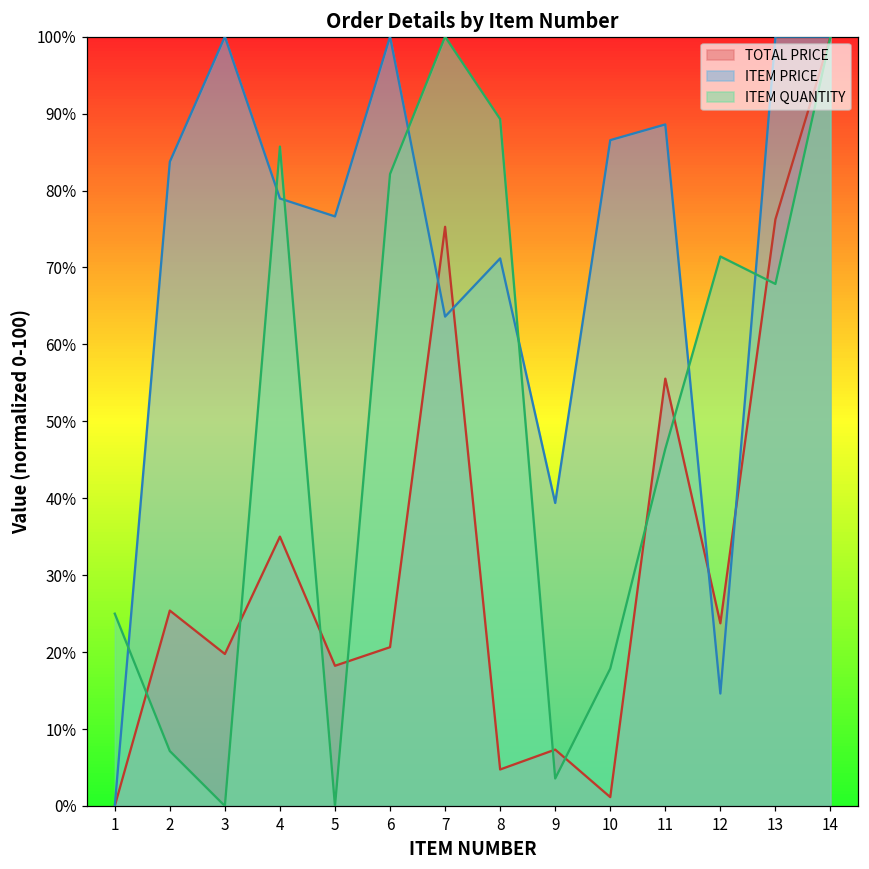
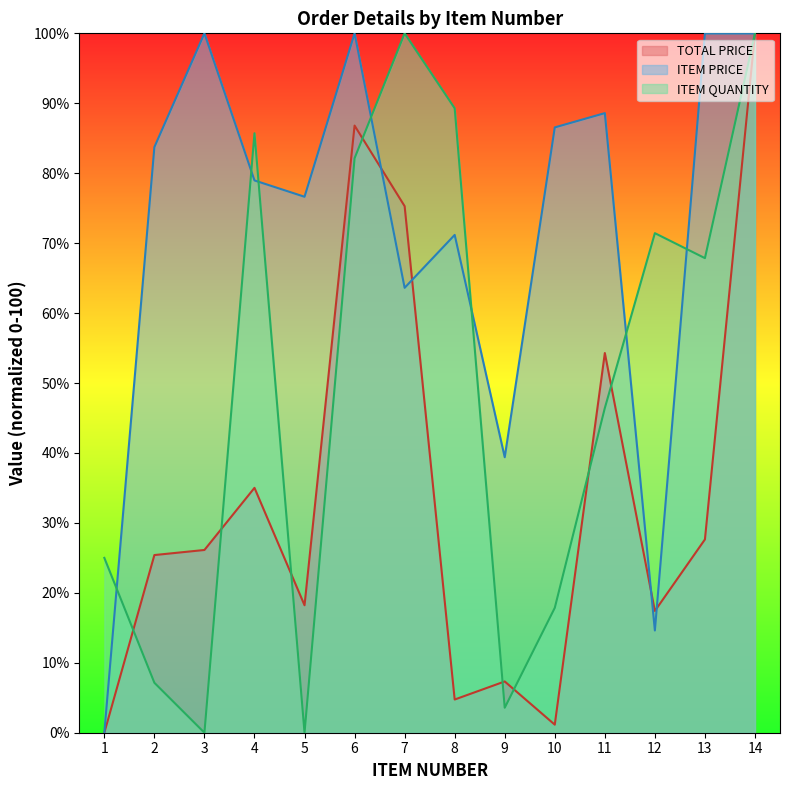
  {
    "TOTAL PRICE": {
      "2": "25%",
-     "3": "20%",
+     "3": "26%",
      "4": "35%",
      "5": "18%",
-     "6": "21%",
+     "6": "87%",
      "7": "75%",
      "8": "5%",
      "9": "7%",
      "10": "1%",
-     "11": "56%",
-     "12": "24%",
-     "13": "76%"
+     "11": "54%",
+     "12": "17%",
+     "13": "28%"
    }
  }
